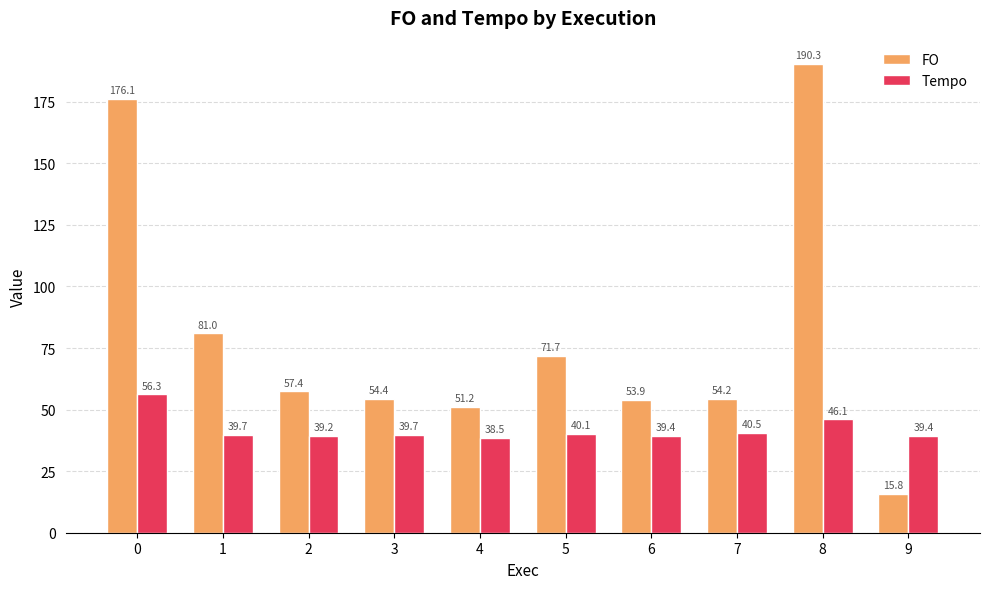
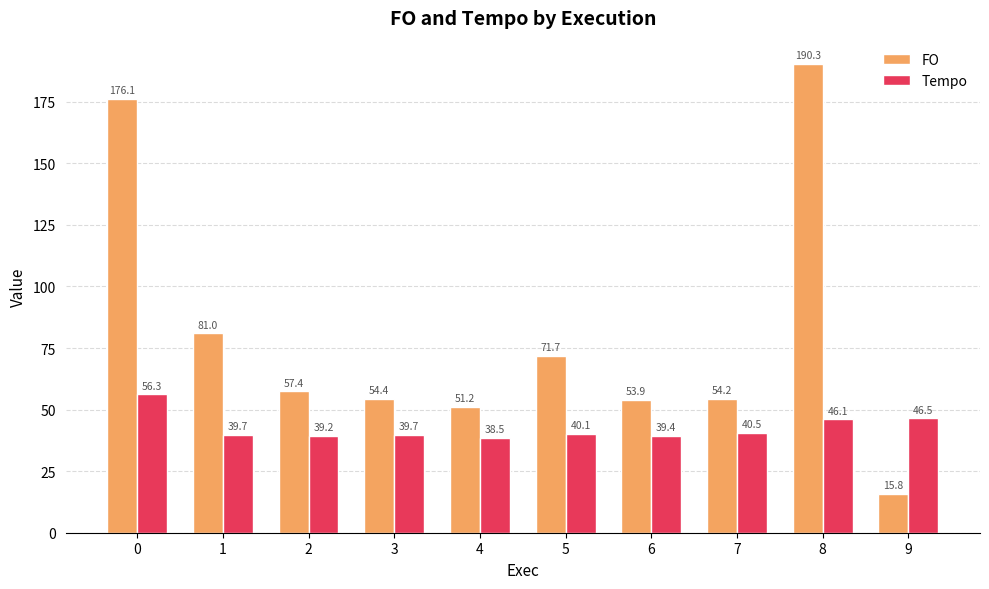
  {
    "FO": {
      "0": 176.1,
      "1": 81.0,
      "2": 57.4,
      "3": 54.4,
      "4": 51.2,
      "5": 71.7,
      "6": 53.9,
      "7": 54.2,
      "8": 190.3,
      "9": 15.8
    },
    "Tempo": {
      "0": 56.3,
      "1": 39.7,
      "2": 39.2,
      "3": 39.7,
      "4": 38.5,
      "5": 40.1,
      "6": 39.4,
      "7": 40.5,
      "8": 46.1,
-     "9": 39.4
+     "9": 46.5
    }
  }
